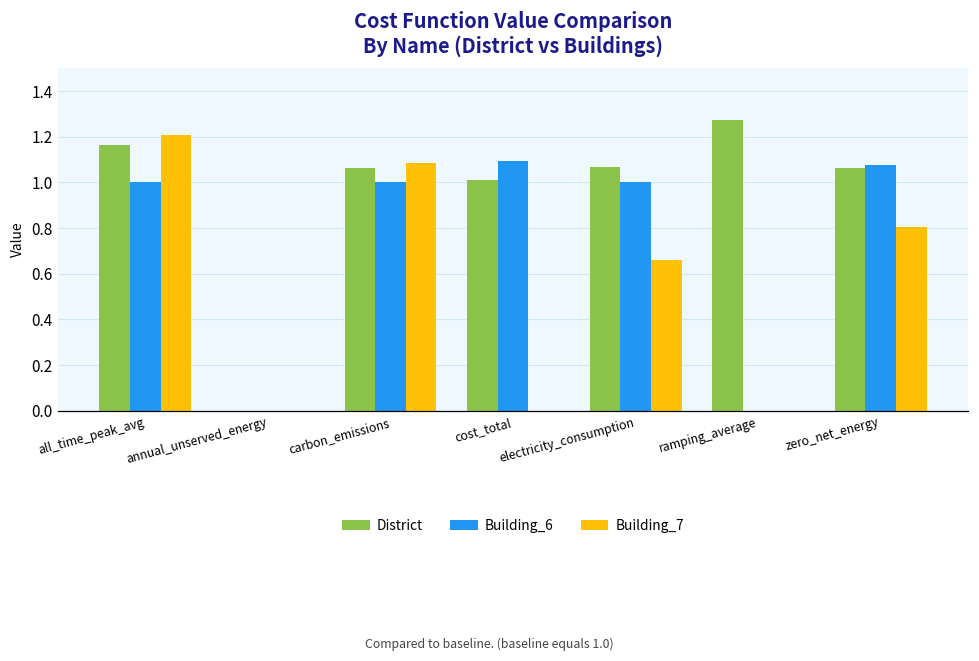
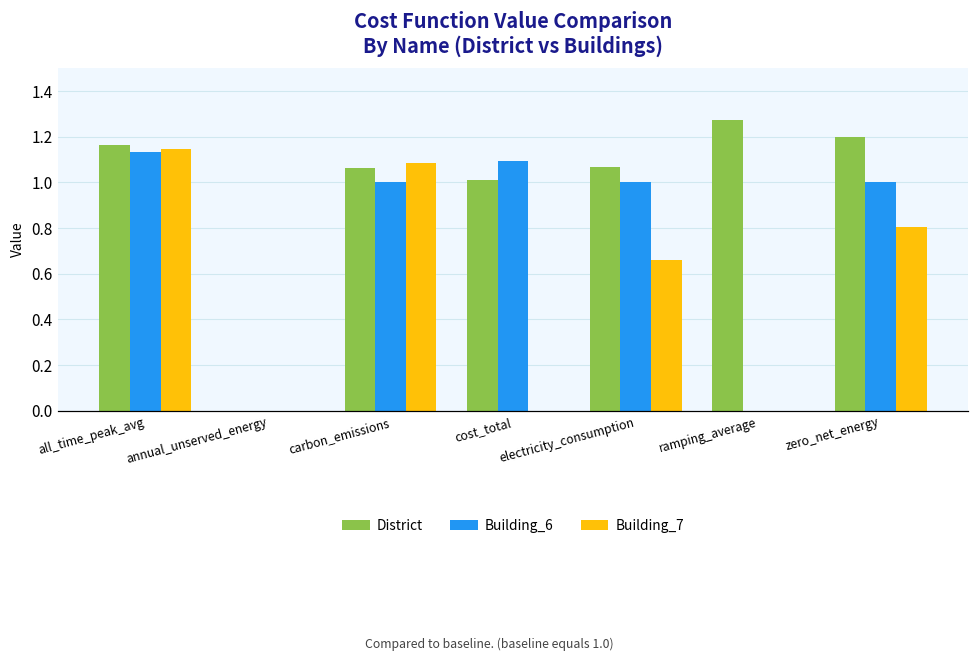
  {
    "District": {
      "all_time_peak_avg": 1.16,
      "annual_unserved_energy": 0.00,
      "carbon_emissions": 1.06,
      "cost_total": 1.01,
      "electricity_consumption": 1.07,
      "ramping_average": 1.27,
-     "zero_net_energy": 1.06
+     "zero_net_energy": 1.20
    },
    "Building_6": {
-     "all_time_peak_avg": 1.00,
+     "all_time_peak_avg": 1.13,
      "annual_unserved_energy": 0.00,
      "carbon_emissions": 1.00,
      "cost_total": 1.09,
      "electricity_consumption": 1.00,
      "ramping_average": 0.00,
-     "zero_net_energy": 1.07
+     "zero_net_energy": 1.00
    },
    "Building_7": {
-     "all_time_peak_avg": 1.21,
+     "all_time_peak_avg": 1.14,
      "annual_unserved_energy": 0.00,
      "carbon_emissions": 1.08,
      "cost_total": 0.00,
      "electricity_consumption": 0.66,
      "ramping_average": 0.00,
      "zero_net_energy": 0.80
    }
  }
